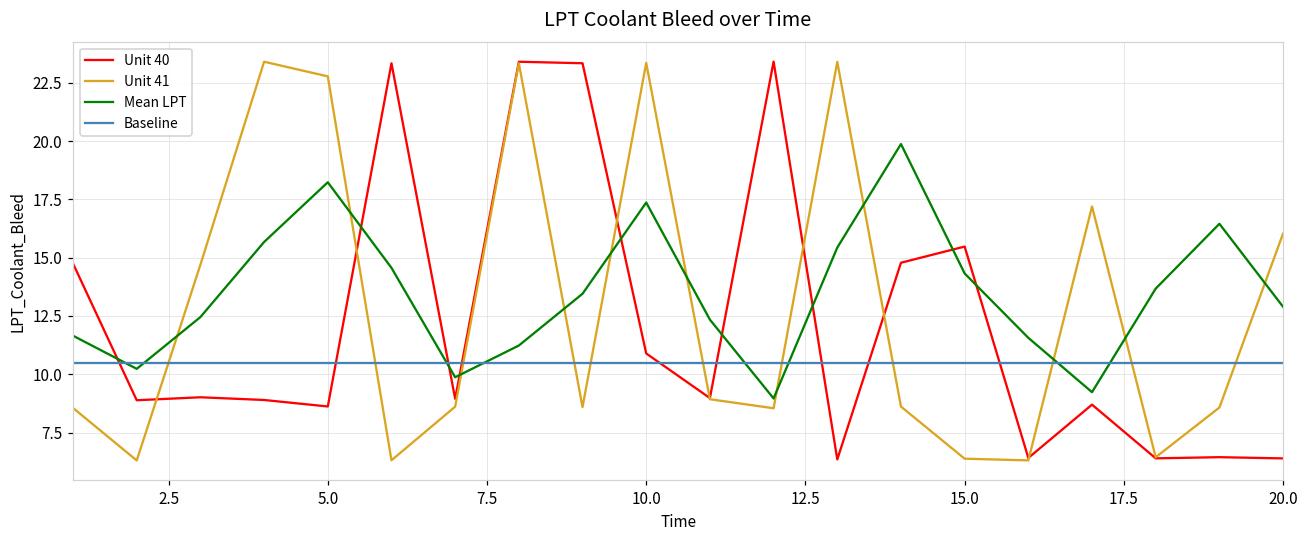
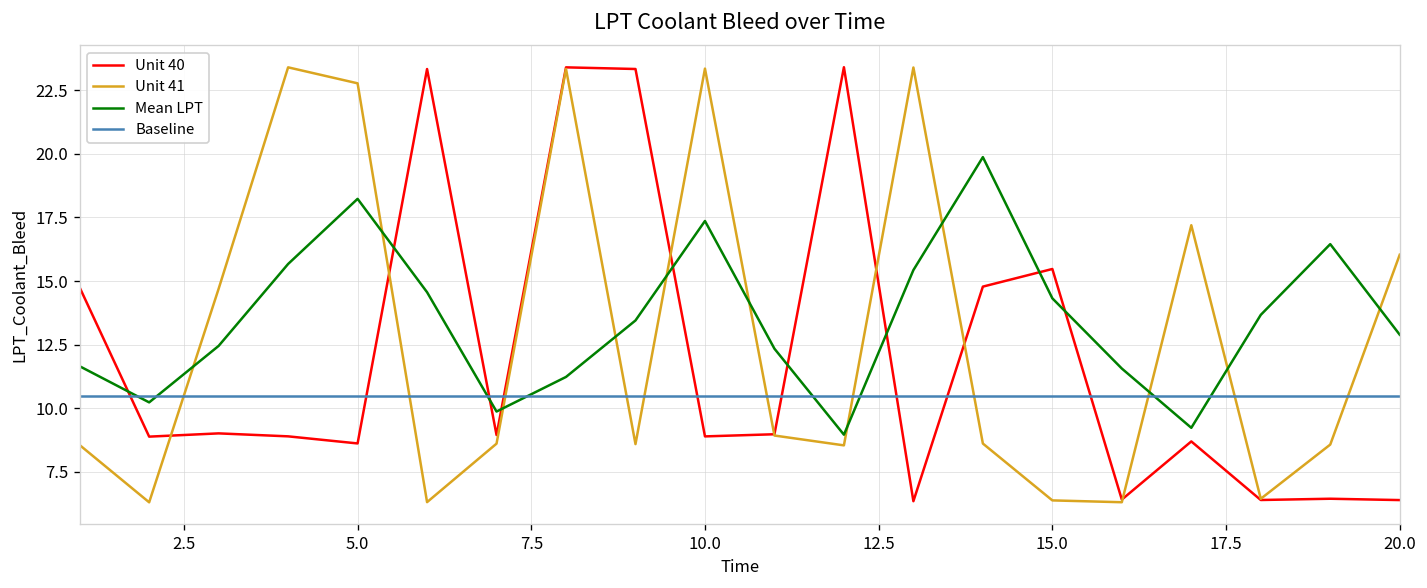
  {
    "Unit 40": {
      "5.0": 8.6,
-     "10.0": 10.9,
+     "10.0": 8.9,
      "15.0": 15.5,
      "20.0": 6.4
    },
    "Unit 41": {
      "5.0": 22.8,
      "10.0": 23.3,
      "15.0": 6.4,
      "20.0": 16.0
    },
    "Mean LPT": {
      "5.0": 18.2,
      "10.0": 17.4,
      "15.0": 14.3,
      "20.0": 12.9
    },
    "Baseline": {
      "5.0": 10.5,
      "10.0": 10.5,
      "15.0": 10.5,
      "20.0": 10.5
    }
  }
